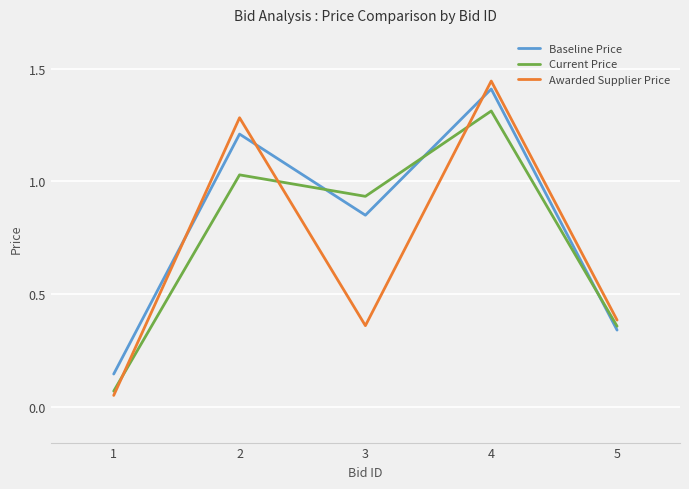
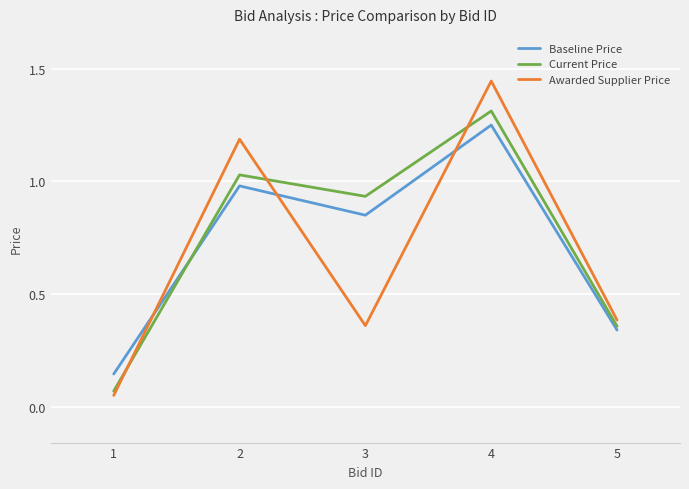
  {
    "Baseline Price": {
      "1": 0.15,
-     "2": 1.21,
+     "2": 0.98,
      "3": 0.85,
-     "4": 1.41,
+     "4": 1.25,
      "5": 0.34
    },
    "Current Price": {
      "1": 0.07,
      "2": 1.03,
      "3": 0.93,
      "4": 1.31,
      "5": 0.36
    },
    "Awarded Supplier Price": {
      "1": 0.05,
-     "2": 1.28,
+     "2": 1.19,
      "3": 0.36,
      "4": 1.45,
      "5": 0.38
    }
  }
